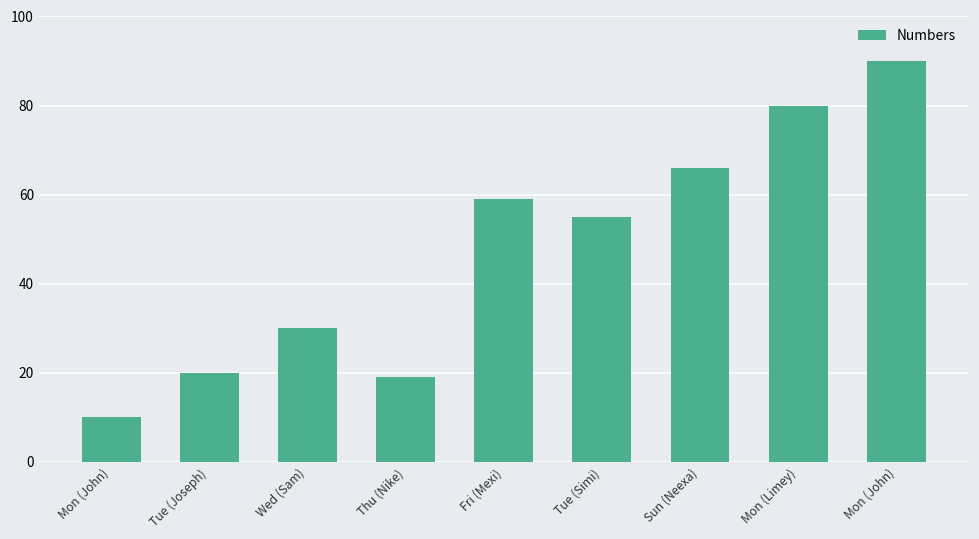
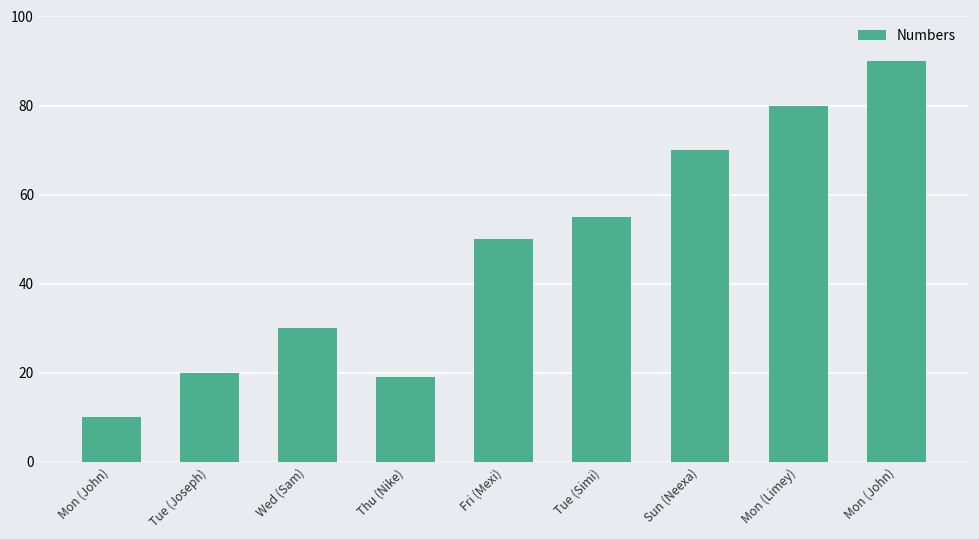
  {
    "Tue (Joseph)": 20,
    "Wed (Sam)": 30,
    "Thu (Nike)": 19,
-   "Fri (Mexi)": 59,
+   "Fri (Mexi)": 50,
    "Tue (Simi)": 55,
-   "Sun (Neexa)": 66,
+   "Sun (Neexa)": 70,
    "Mon (Limey)": 80
  }
